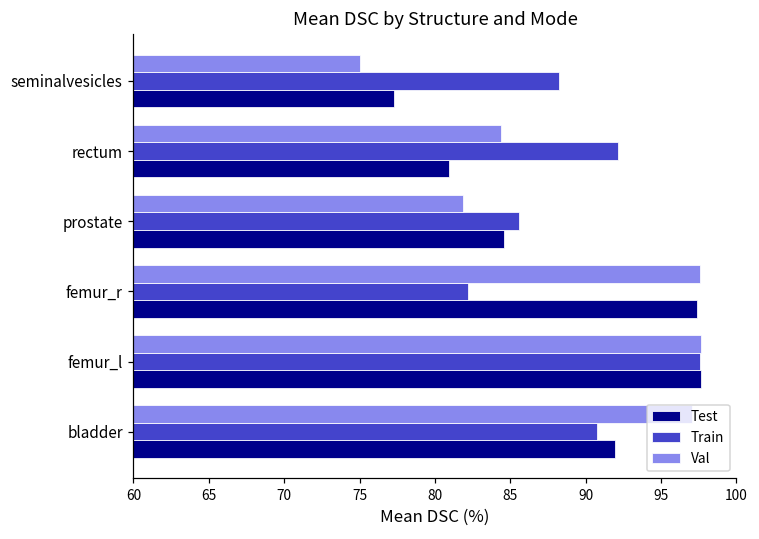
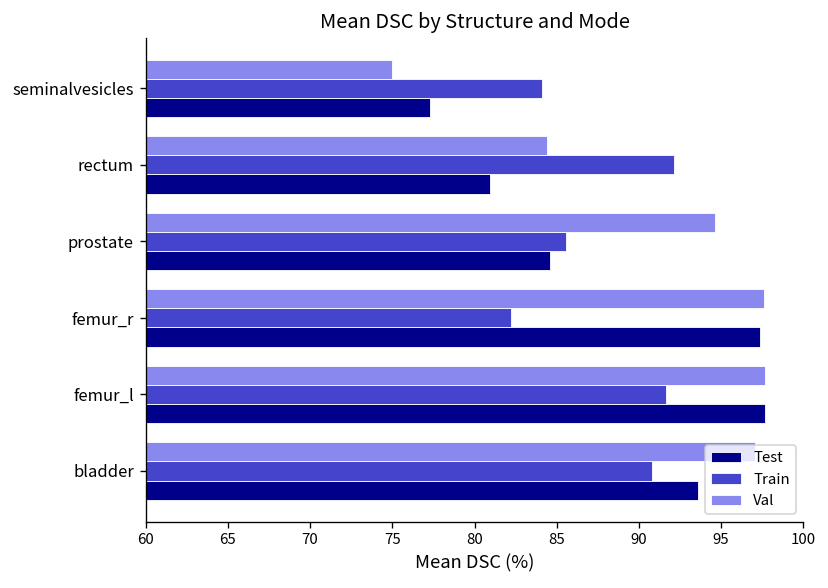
  {
    "Test": {
      "seminalvesicles": 77.3,
      "rectum": 80.9,
      "prostate": 84.6,
      "femur_r": 97.4,
      "femur_l": 97.7,
-     "bladder": 91.9
+     "bladder": 93.6
    },
    "Train": {
-     "seminalvesicles": 88.2,
+     "seminalvesicles": 84.1,
      "rectum": 92.1,
      "prostate": 85.6,
      "femur_r": 82.2,
-     "femur_l": 97.6,
+     "femur_l": 91.6,
      "bladder": 90.8
    },
    "Val": {
      "seminalvesicles": 75.0,
      "rectum": 84.4,
-     "prostate": 81.8,
+     "prostate": 94.6,
      "femur_r": 97.6,
      "femur_l": 97.6
    }
  }
